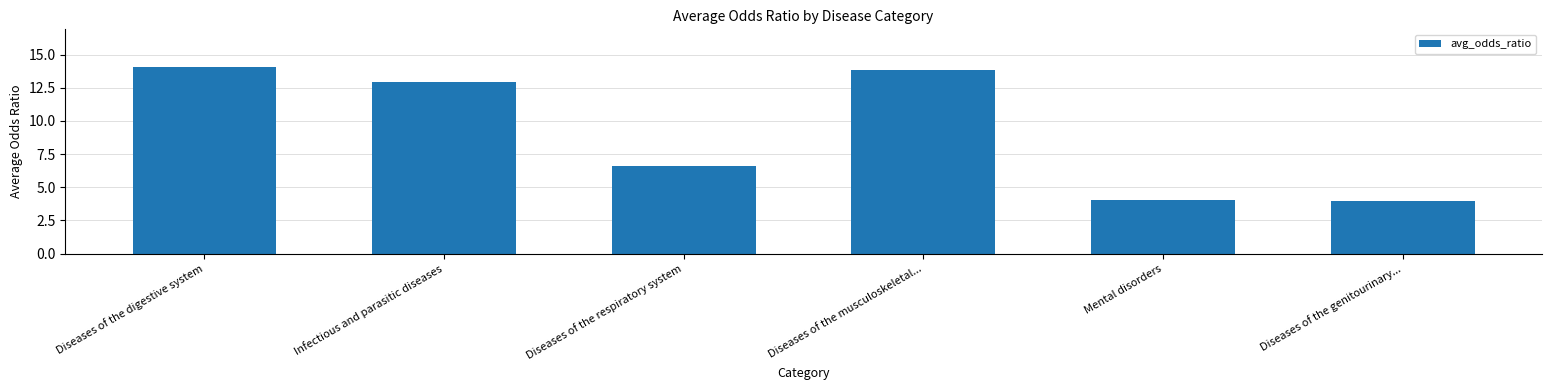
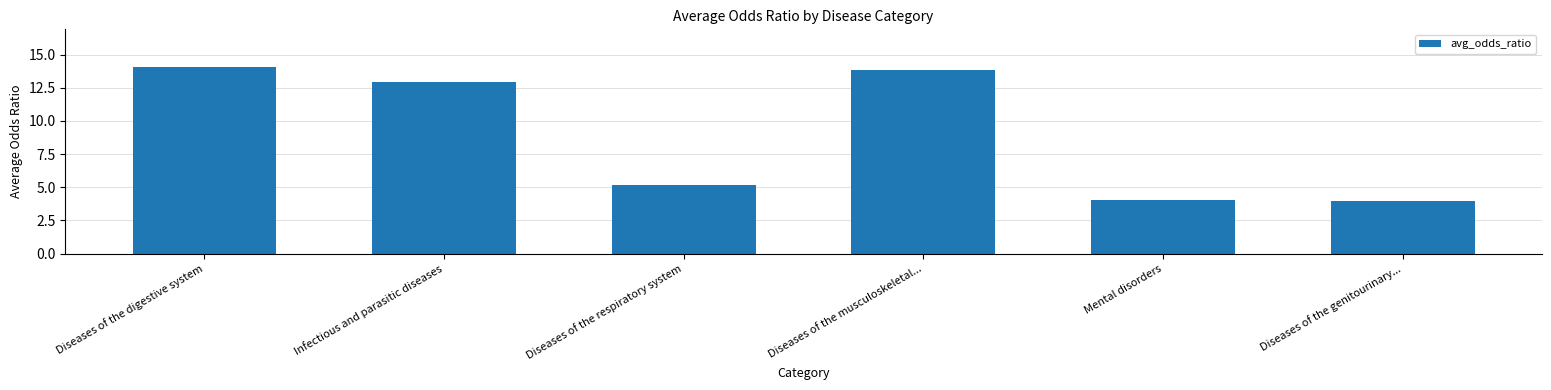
  {
    "Diseases of the digestive system": 14.1,
    "Infectious and parasitic diseases": 13.0,
-   "Diseases of the respiratory system": 6.6,
+   "Diseases of the respiratory system": 5.2,
    "Diseases of the musculoskeletal...": 13.8,
    "Mental disorders": 4.0,
    "Diseases of the genitourinary...": 4.0
  }
